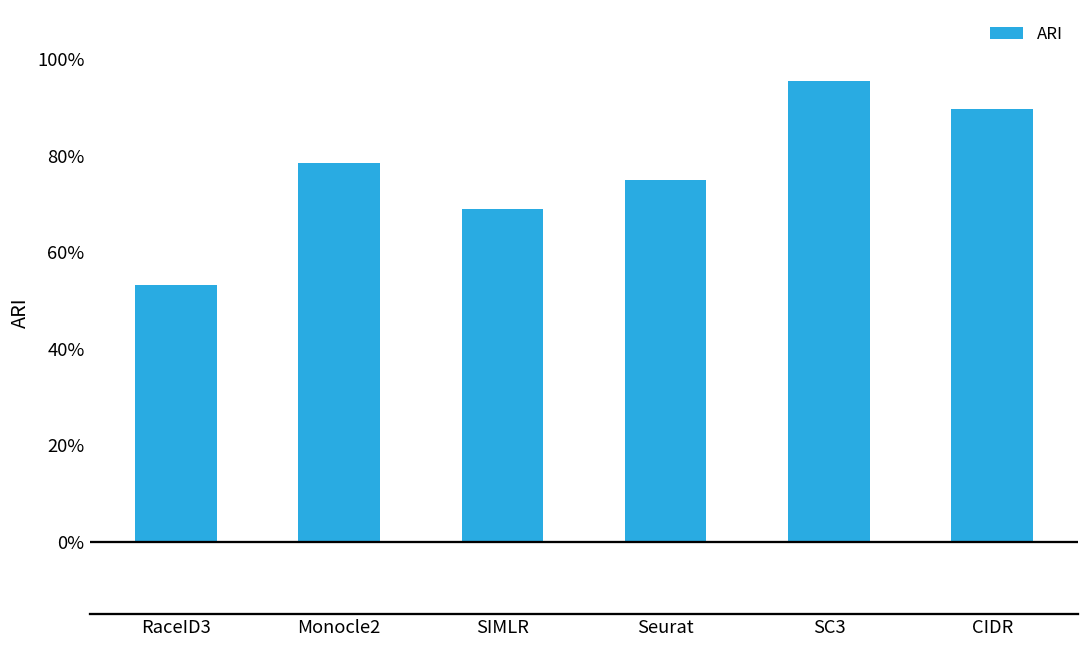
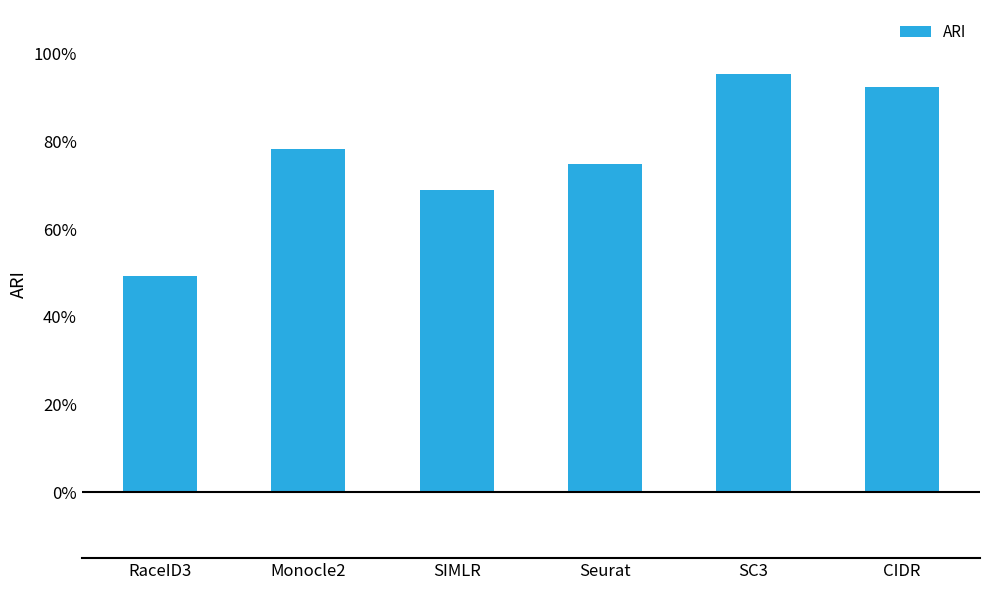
  {
-   "RaceID3": "53%",
+   "RaceID3": "49%",
    "Monocle2": "78%",
    "SIMLR": "69%",
    "Seurat": "75%",
    "SC3": "96%",
-   "CIDR": "90%"
+   "CIDR": "92%"
  }
